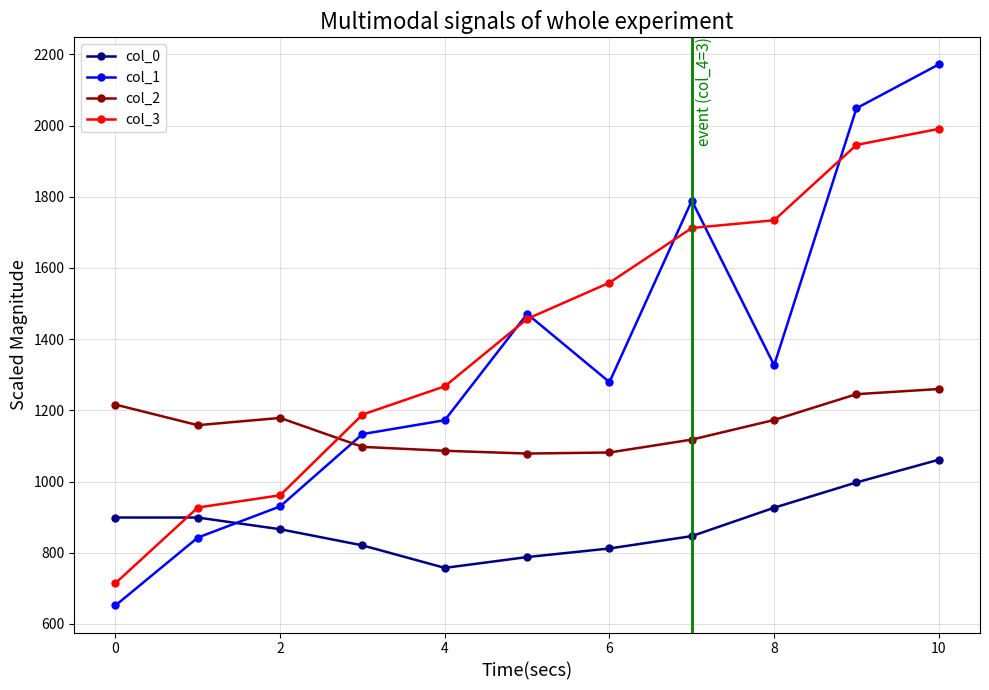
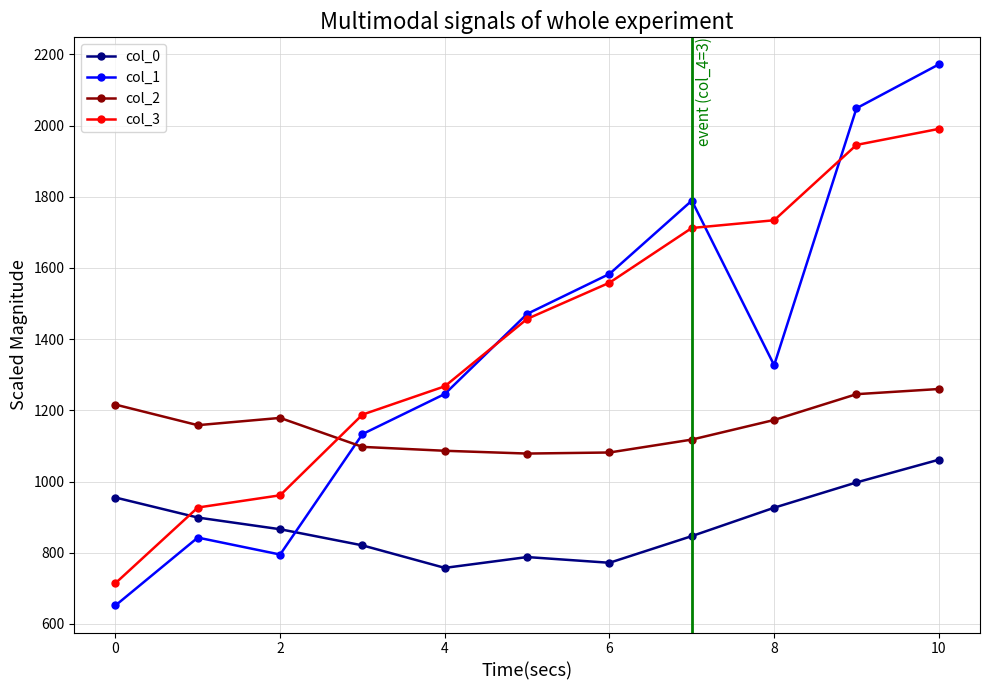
  {
    "col_0": {
-     "0": 900,
+     "0": 960,
      "2": 870,
      "4": 760,
-     "6": 810,
+     "6": 770,
      "8": 930,
      "10": 1060
    },
    "col_1": {
      "0": 650,
-     "2": 930,
-     "4": 1170,
-     "6": 1280,
+     "2": 790,
+     "4": 1250,
+     "6": 1580,
      "8": 1330,
      "10": 2170
    },
    "col_2": {
      "0": 1220,
      "2": 1180,
      "4": 1090,
      "6": 1080,
      "8": 1170,
      "10": 1260
    },
    "col_3": {
      "0": 710,
      "2": 960,
      "4": 1270,
      "6": 1560,
      "8": 1730,
      "10": 1990
    }
  }
